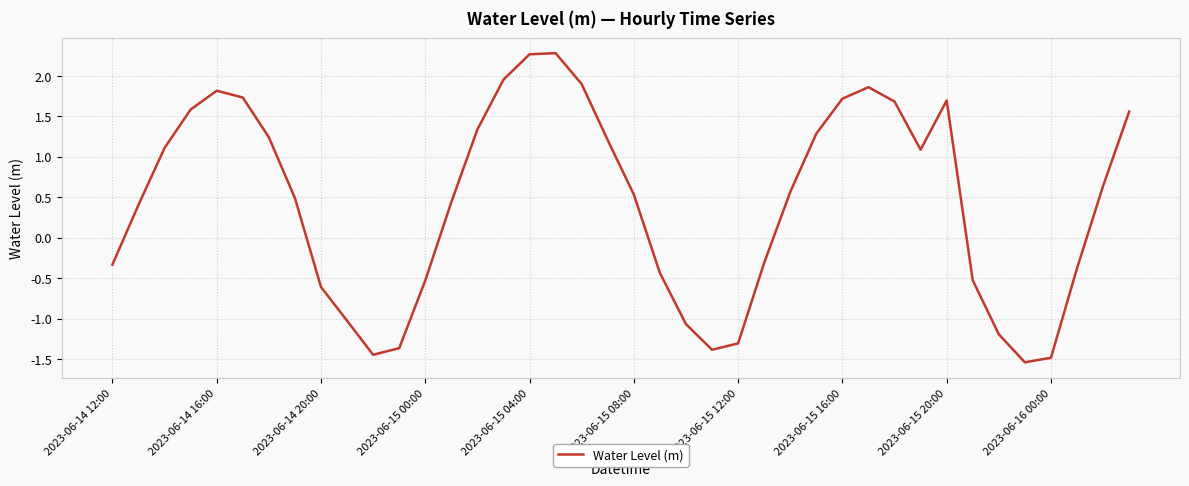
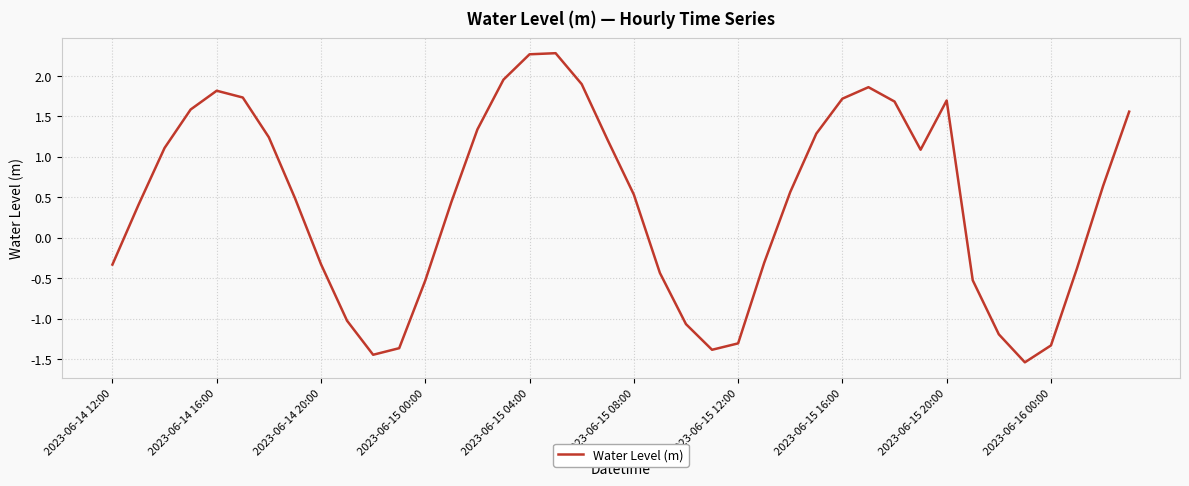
  {
    "2023-06-14 12:00": -0.3,
    "2023-06-14 16:00": 1.8,
-   "2023-06-14 20:00": -0.6,
+   "2023-06-14 20:00": -0.3,
    "2023-06-15 00:00": -0.5,
    "2023-06-15 04:00": 2.3,
    "2023-06-15 08:00": 0.5,
    "2023-06-15 12:00": -1.3,
    "2023-06-15 16:00": 1.7,
    "2023-06-15 20:00": 1.7,
-   "2023-06-16 00:00": -1.5
+   "2023-06-16 00:00": -1.3
  }
